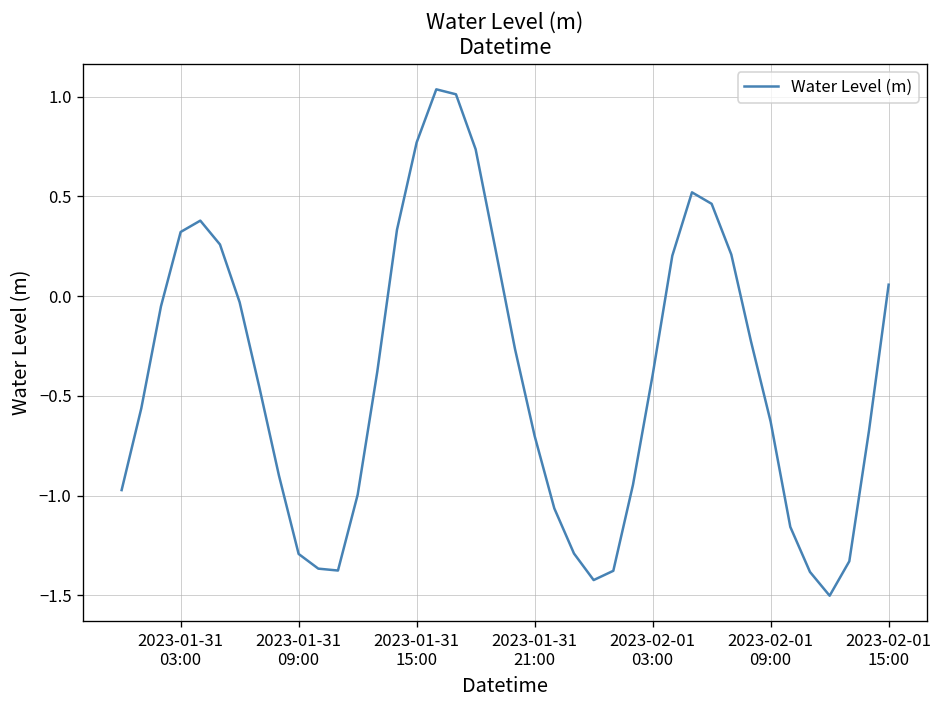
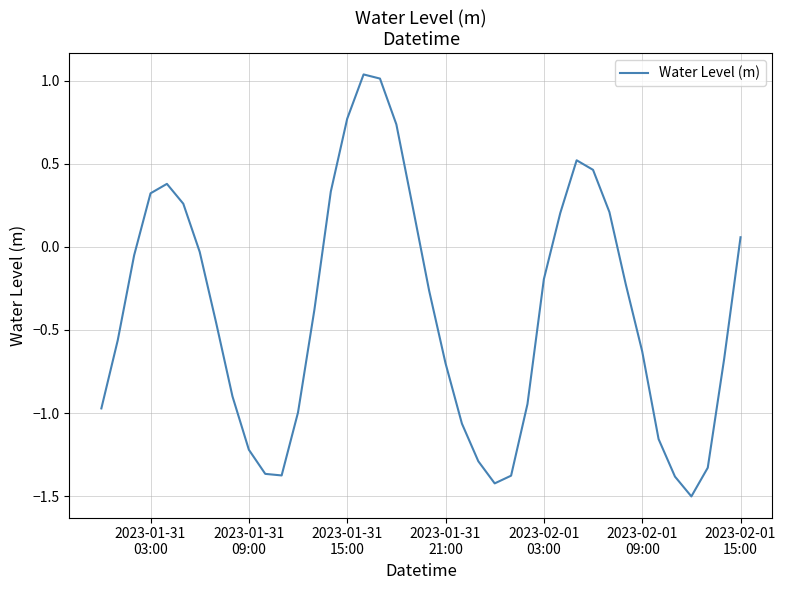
  {
    "2023-01-31 03:00": 0.32,
-   "2023-01-31 09:00": -1.29,
+   "2023-01-31 09:00": -1.22,
    "2023-01-31 15:00": 0.77,
    "2023-01-31 21:00": -0.70,
-   "2023-02-01 03:00": -0.40,
+   "2023-02-01 03:00": -0.19,
    "2023-02-01 09:00": -0.63,
    "2023-02-01 15:00": 0.06
  }
